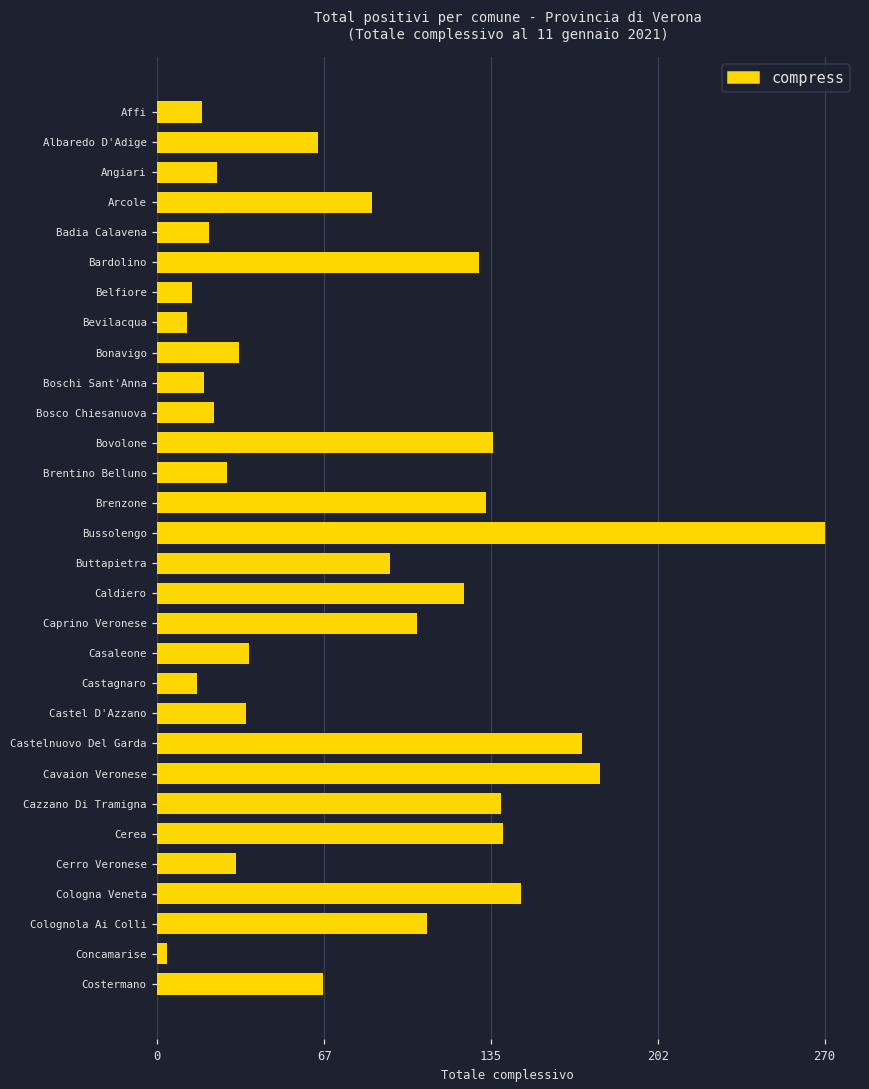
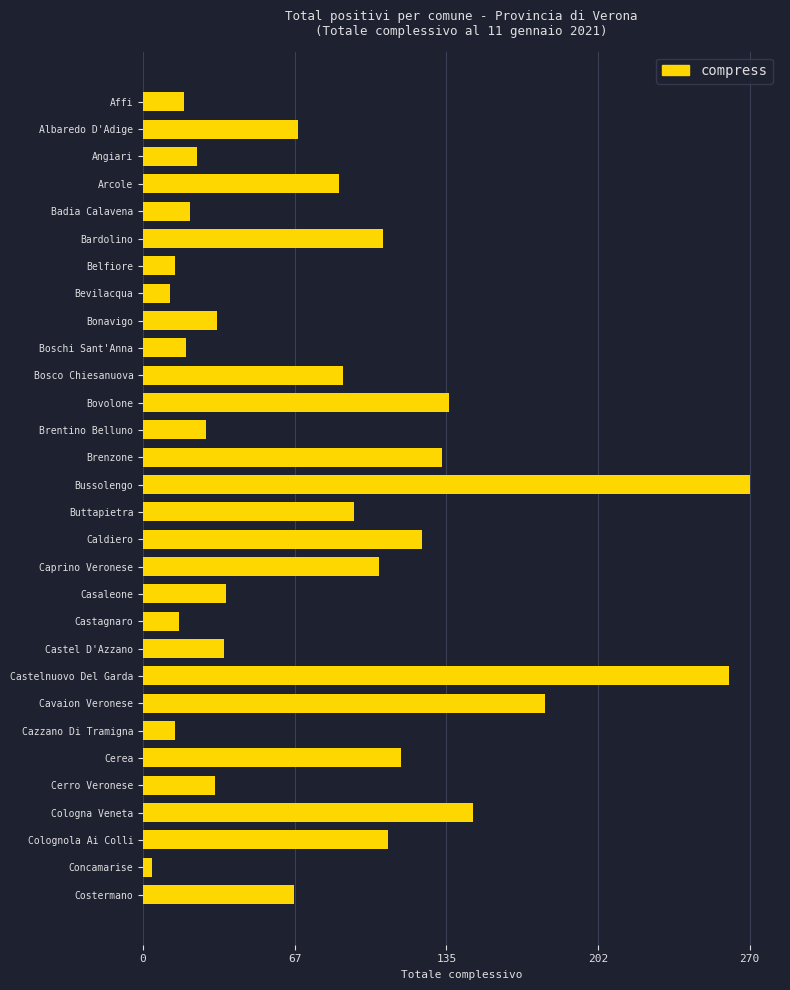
  {
    "Affi": 18,
-   "Albaredo D'Adige": 65,
+   "Albaredo D'Adige": 69,
    "Angiari": 24,
    "Arcole": 87,
    "Badia Calavena": 21,
-   "Bardolino": 130,
+   "Bardolino": 107,
    "Belfiore": 14,
    "Bevilacqua": 12,
    "Bonavigo": 33,
    "Boschi Sant'Anna": 19,
-   "Bosco Chiesanuova": 23,
+   "Bosco Chiesanuova": 89,
    "Bovolone": 136,
    "Brentino Belluno": 28,
    "Brenzone": 133,
    "Bussolengo": 270,
    "Buttapietra": 94,
    "Caldiero": 124,
    "Caprino Veronese": 105,
    "Casaleone": 37,
    "Castagnaro": 16,
    "Castel D'Azzano": 36,
-   "Castelnuovo Del Garda": 172,
+   "Castelnuovo Del Garda": 261,
    "Cavaion Veronese": 179,
-   "Cazzano Di Tramigna": 139,
-   "Cerea": 140,
+   "Cazzano Di Tramigna": 14,
+   "Cerea": 115,
    "Cerro Veronese": 32,
    "Cologna Veneta": 147,
    "Colognola Ai Colli": 109,
    "Concamarise": 4,
    "Costermano": 67
  }
